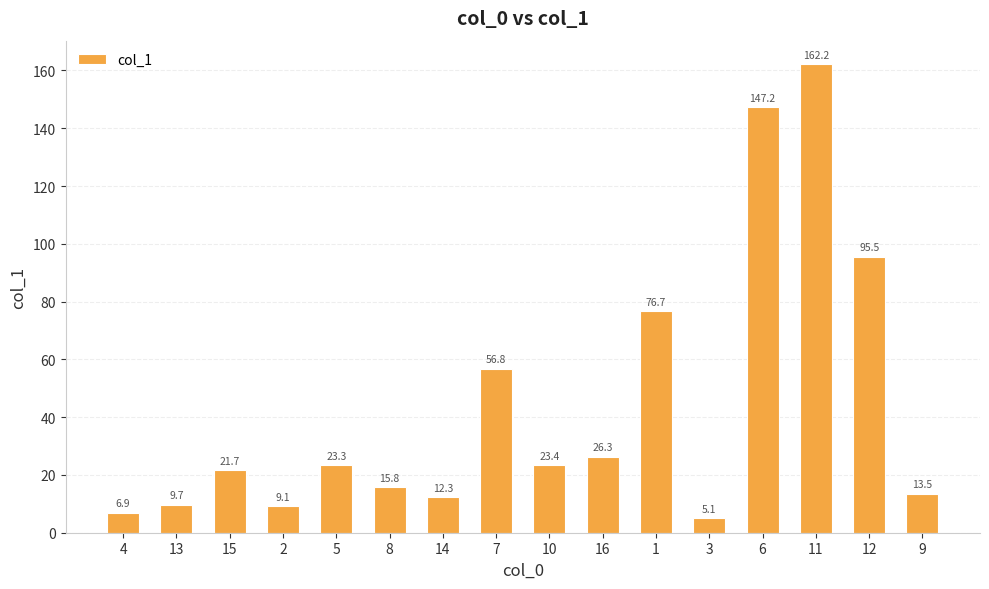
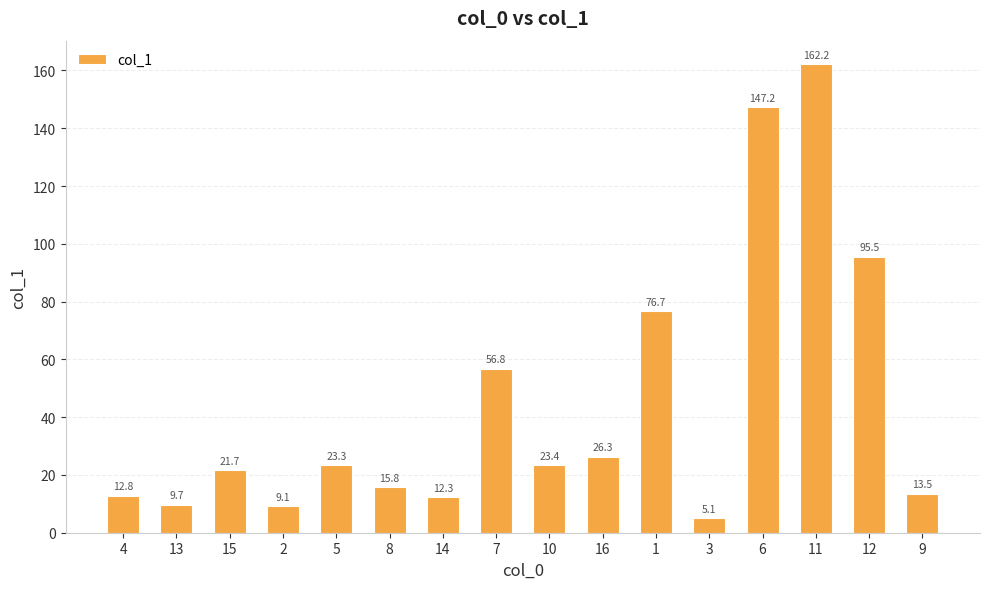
  {
-   "4": 6.9,
+   "4": 12.8,
    "13": 9.7,
    "15": 21.7,
    "2": 9.1,
    "5": 23.3,
    "8": 15.8,
    "14": 12.3,
    "7": 56.8,
    "10": 23.4,
    "16": 26.3,
    "1": 76.7,
    "3": 5.1,
    "6": 147.2,
    "11": 162.2,
    "12": 95.5,
    "9": 13.5
  }
